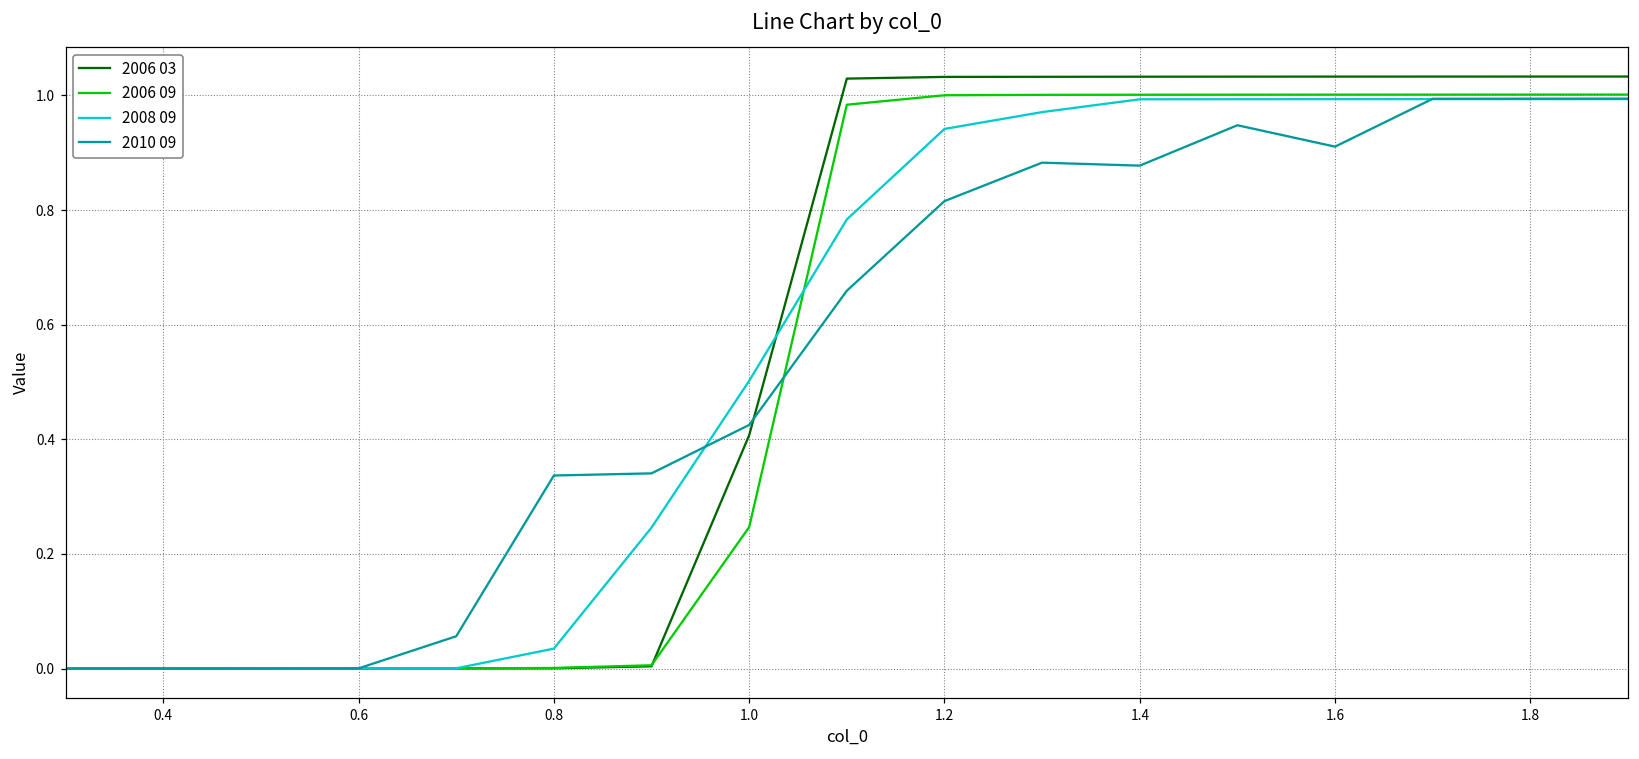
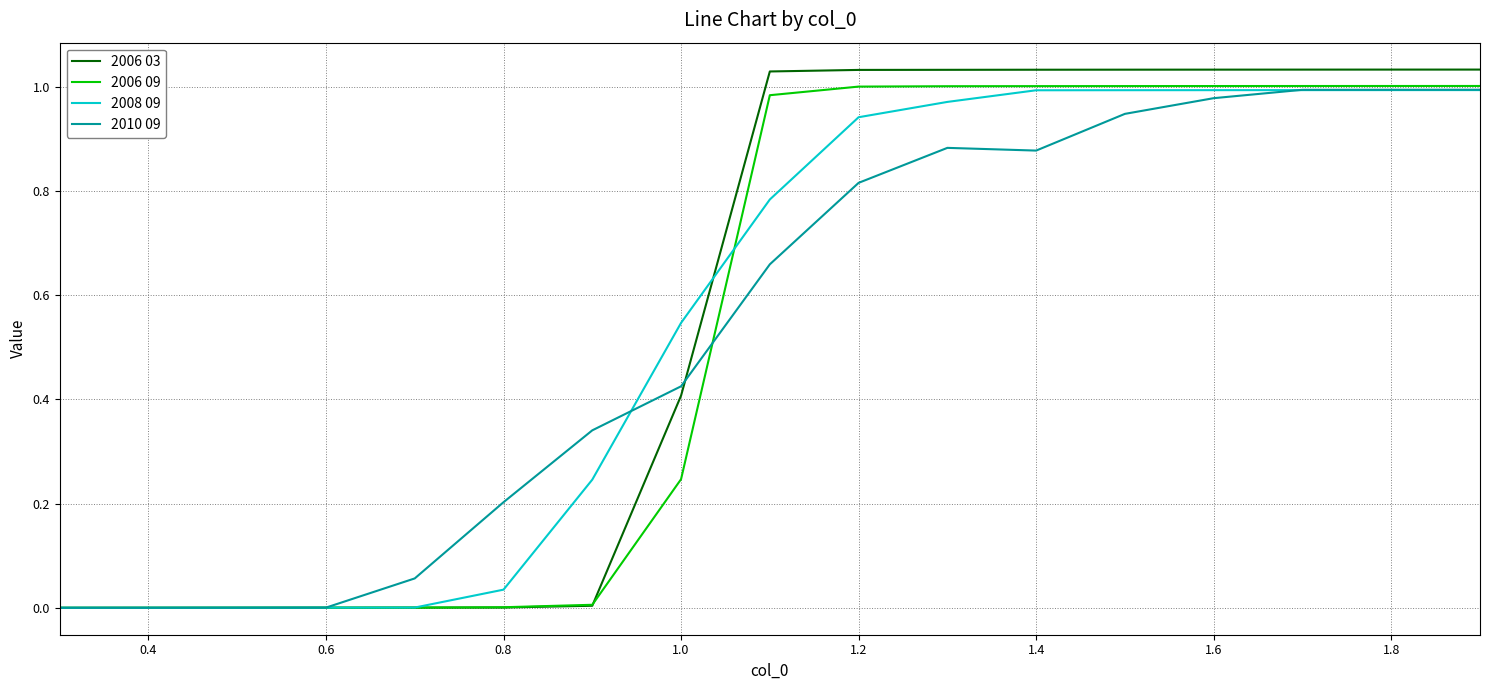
  {
    "2006 03": {
      "1.0": 0.41,
      "1.2": 1.03,
      "1.4": 1.03,
      "1.6": 1.03,
      "1.8": 1.03
    },
    "2006 09": {
      "1.0": 0.25,
      "1.2": 1.00,
      "1.4": 1.00,
      "1.6": 1.00,
      "1.8": 1.00
    },
    "2008 09": {
      "0.8": 0.03,
-     "1.0": 0.50,
+     "1.0": 0.55,
      "1.2": 0.94,
      "1.4": 0.99,
      "1.6": 0.99
    },
    "2010 09": {
-     "0.8": 0.34,
+     "0.8": 0.20,
      "1.0": 0.43,
      "1.2": 0.82,
      "1.4": 0.88,
-     "1.6": 0.91
+     "1.6": 0.98
    }
  }
